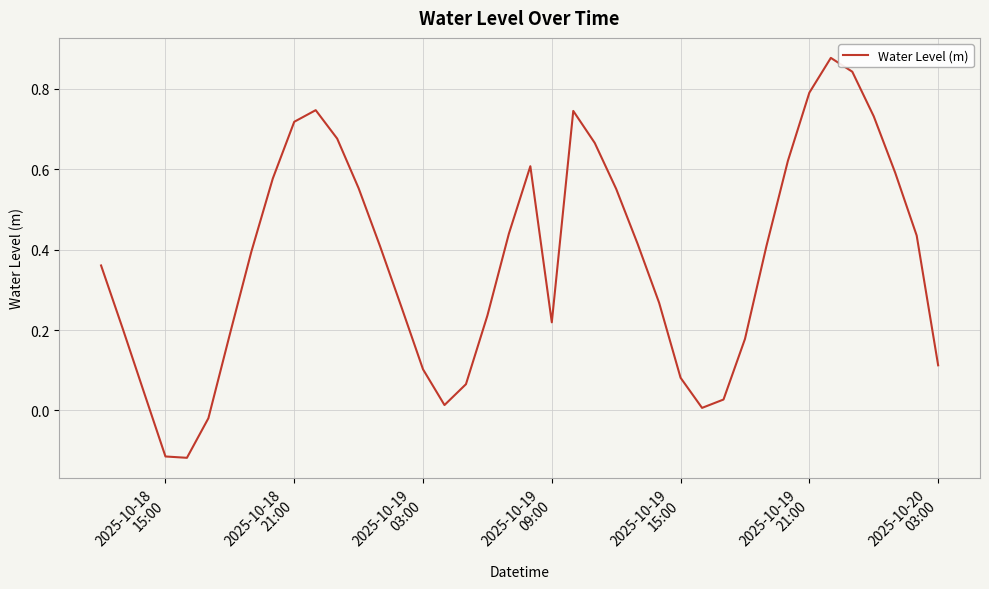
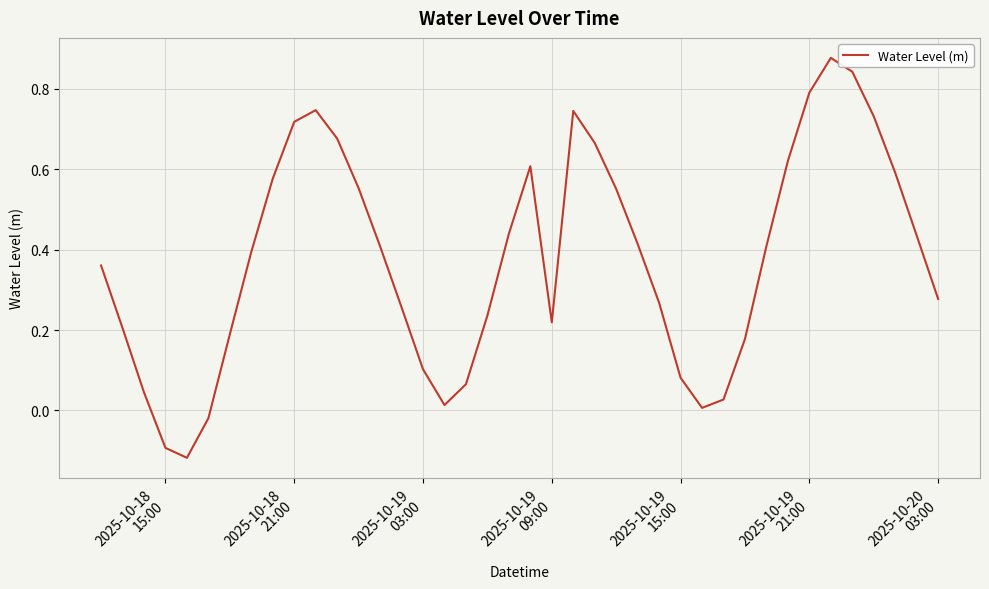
  {
-   "2025-10-18 15:00": -0.11,
+   "2025-10-18 15:00": -0.09,
    "2025-10-18 21:00": 0.72,
    "2025-10-19 03:00": 0.10,
    "2025-10-19 09:00": 0.22,
    "2025-10-19 15:00": 0.08,
    "2025-10-19 21:00": 0.79,
-   "2025-10-20 03:00": 0.11
+   "2025-10-20 03:00": 0.28
  }
